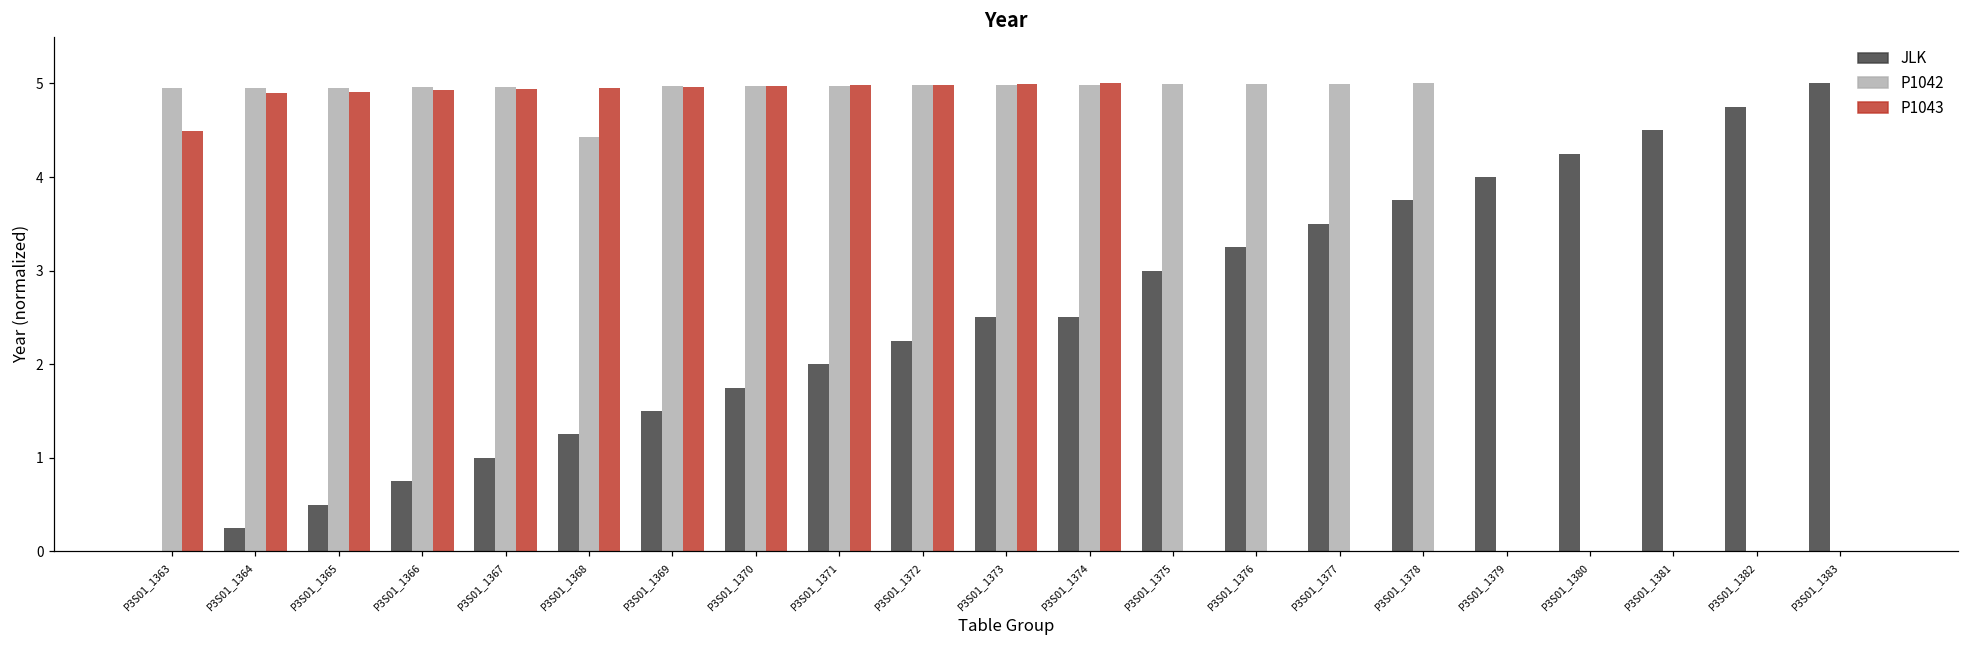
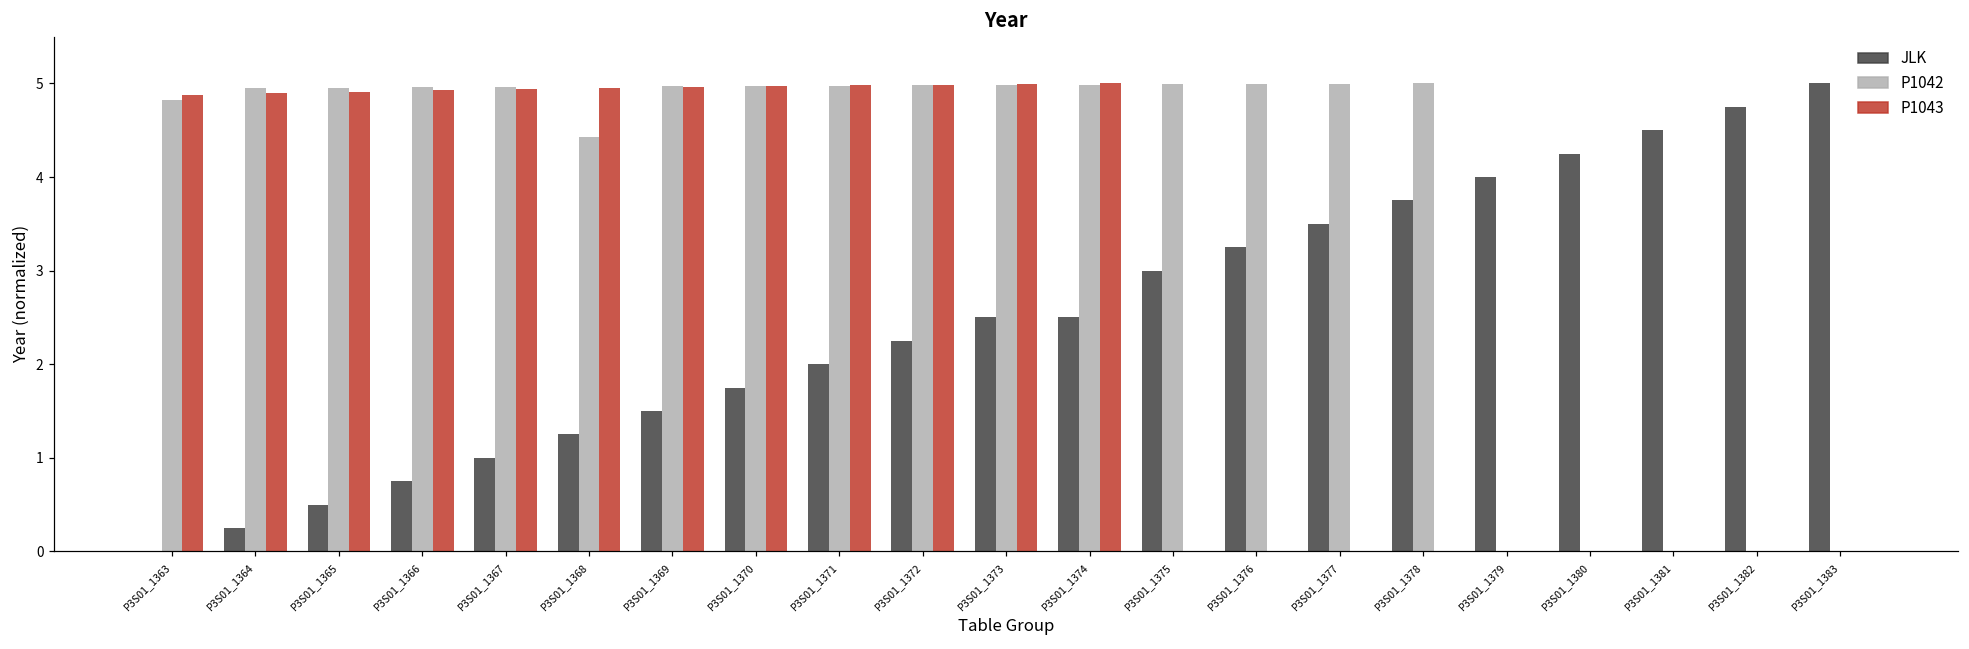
  {
    "JLK": {
      "P3S01_1363": 0.0,
      "P3S01_1364": 0.2,
      "P3S01_1365": 0.5,
      "P3S01_1366": 0.7,
      "P3S01_1367": 1.0,
      "P3S01_1368": 1.2,
      "P3S01_1369": 1.5,
      "P3S01_1370": 1.7,
      "P3S01_1371": 2.0,
      "P3S01_1372": 2.2,
      "P3S01_1373": 2.5,
      "P3S01_1374": 2.5,
      "P3S01_1375": 3.0,
      "P3S01_1376": 3.2,
      "P3S01_1377": 3.5,
      "P3S01_1378": 3.7,
      "P3S01_1379": 4.0,
      "P3S01_1380": 4.2,
      "P3S01_1381": 4.5,
      "P3S01_1382": 4.7,
      "P3S01_1383": 5.0
    },
    "P1042": {
-     "P3S01_1363": 4.9,
+     "P3S01_1363": 4.8,
      "P3S01_1364": 4.9,
      "P3S01_1365": 5.0,
      "P3S01_1366": 5.0,
      "P3S01_1367": 5.0,
      "P3S01_1368": 4.4,
      "P3S01_1369": 5.0,
      "P3S01_1370": 5.0,
      "P3S01_1371": 5.0,
      "P3S01_1372": 5.0,
      "P3S01_1373": 5.0,
      "P3S01_1374": 5.0,
      "P3S01_1375": 5.0,
      "P3S01_1376": 5.0,
      "P3S01_1377": 5.0,
      "P3S01_1378": 5.0,
      "P3S01_1379": 0.0,
      "P3S01_1380": 0.0,
      "P3S01_1381": 0.0,
      "P3S01_1382": 0.0,
      "P3S01_1383": 0.0
    },
    "P1043": {
-     "P3S01_1363": 4.5,
+     "P3S01_1363": 4.9,
      "P3S01_1364": 4.9,
      "P3S01_1365": 4.9,
      "P3S01_1366": 4.9,
      "P3S01_1367": 4.9,
      "P3S01_1368": 4.9,
      "P3S01_1369": 5.0,
      "P3S01_1370": 5.0,
      "P3S01_1371": 5.0,
      "P3S01_1372": 5.0,
      "P3S01_1373": 5.0,
      "P3S01_1374": 5.0,
      "P3S01_1375": 0.0,
      "P3S01_1376": 0.0,
      "P3S01_1377": 0.0,
      "P3S01_1378": 0.0,
      "P3S01_1379": 0.0,
      "P3S01_1380": 0.0,
      "P3S01_1381": 0.0,
      "P3S01_1382": 0.0,
      "P3S01_1383": 0.0
    }
  }
